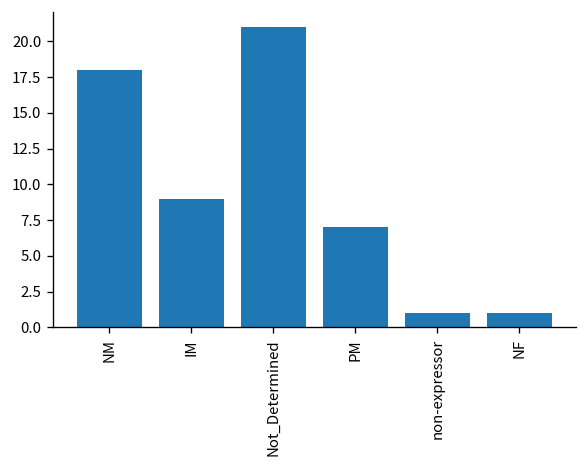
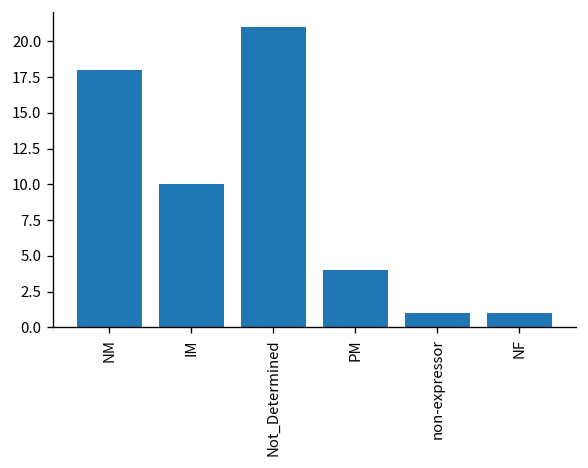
  {
    "NM": 18,
-   "IM": 9,
+   "IM": 10,
    "Not_Determined": 21,
-   "PM": 7,
+   "PM": 4,
    "non-expressor": 1,
    "NF": 1
  }
